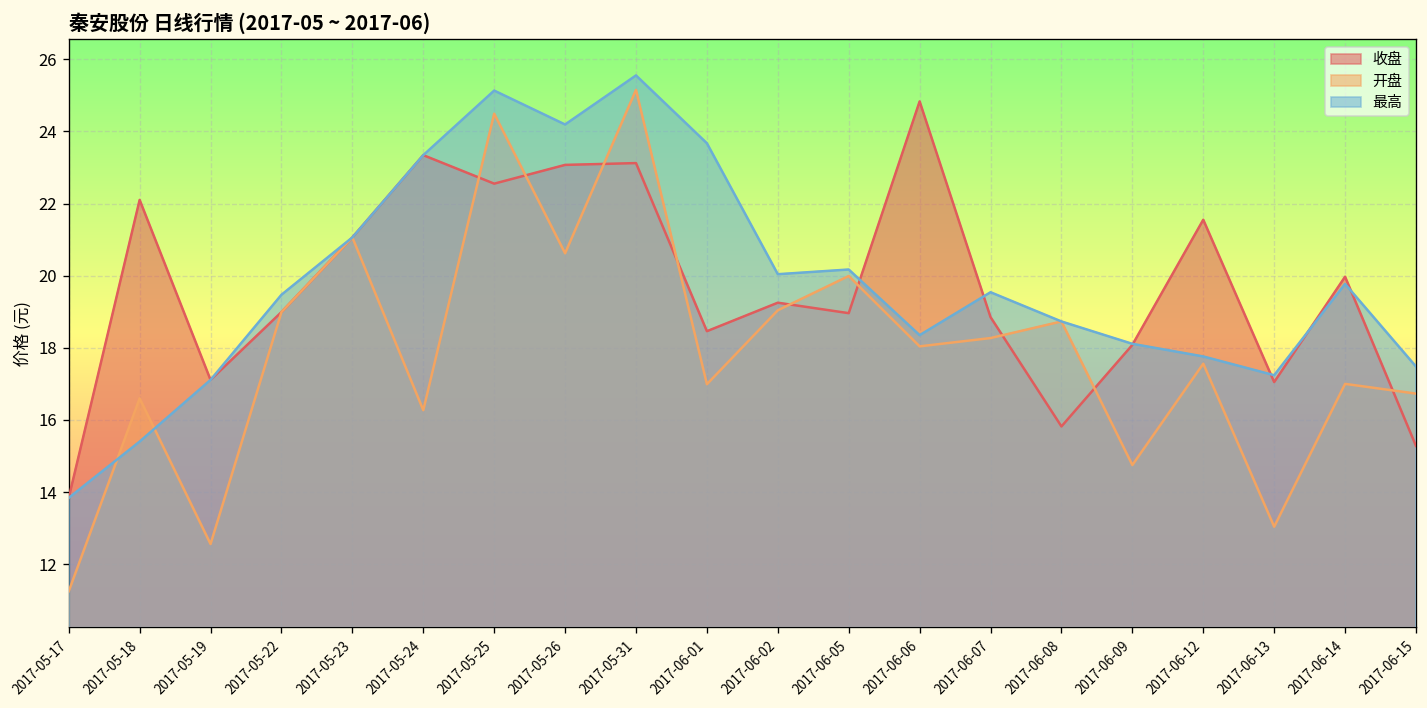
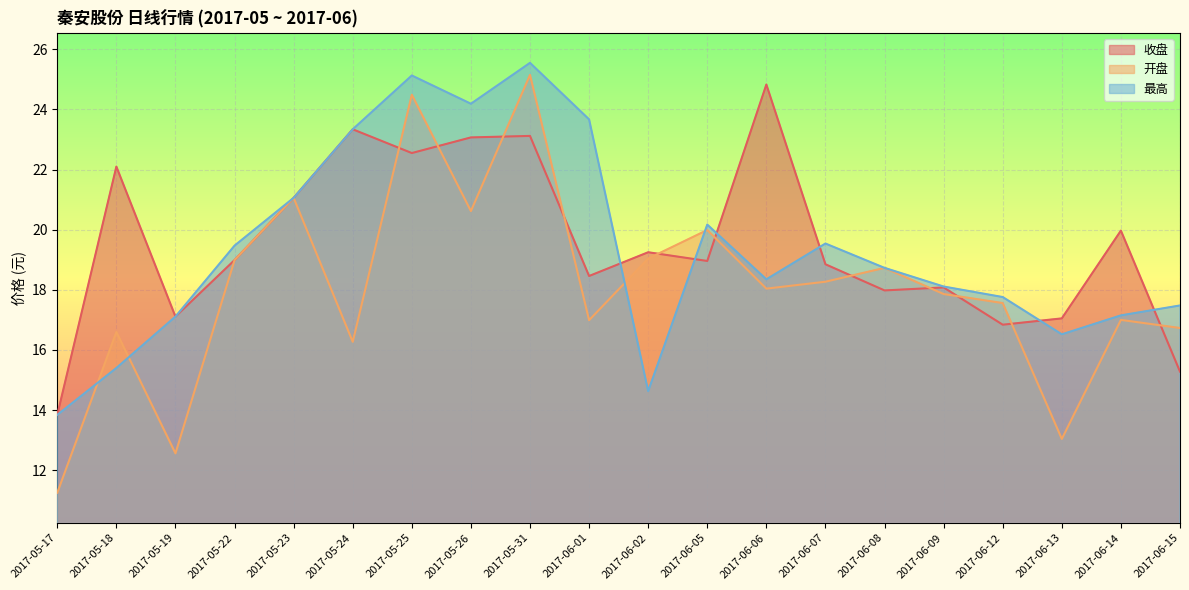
  {
    "收盘": {
      "2017-05-18": 22.1,
      "2017-05-25": 22.6,
      "2017-05-26": 23.1,
      "2017-05-31": 23.1,
      "2017-06-01": 18.5,
      "2017-06-02": 19.3,
      "2017-06-05": 19.0,
      "2017-06-06": 24.8,
      "2017-06-07": 18.9,
-     "2017-06-08": 15.8,
-     "2017-06-12": 21.6,
+     "2017-06-08": 18.0,
+     "2017-06-12": 16.8,
      "2017-06-13": 17.1,
      "2017-06-14": 20.0,
      "2017-06-15": 15.3
    },
    "开盘": {
      "2017-05-17": 11.3,
      "2017-05-18": 16.6,
      "2017-05-19": 12.6,
      "2017-05-24": 16.3,
      "2017-05-25": 24.5,
      "2017-05-26": 20.6,
      "2017-05-31": 25.2,
      "2017-06-01": 17.0,
      "2017-06-02": 19.0,
      "2017-06-05": 20.0,
      "2017-06-06": 18.0,
      "2017-06-07": 18.3,
-     "2017-06-09": 14.8,
+     "2017-06-09": 17.9,
      "2017-06-12": 17.6,
      "2017-06-13": 13.0,
      "2017-06-14": 17.0,
      "2017-06-15": 16.7
    },
    "最高": {
      "2017-05-18": 15.4,
      "2017-05-22": 19.5,
      "2017-05-25": 25.1,
      "2017-05-26": 24.2,
      "2017-05-31": 25.6,
      "2017-06-01": 23.7,
-     "2017-06-02": 20.0,
+     "2017-06-02": 14.6,
      "2017-06-05": 20.2,
      "2017-06-06": 18.4,
      "2017-06-07": 19.5,
      "2017-06-12": 17.8,
-     "2017-06-13": 17.2,
-     "2017-06-14": 19.8,
+     "2017-06-13": 16.5,
+     "2017-06-14": 17.2,
      "2017-06-15": 17.5
    }
  }
